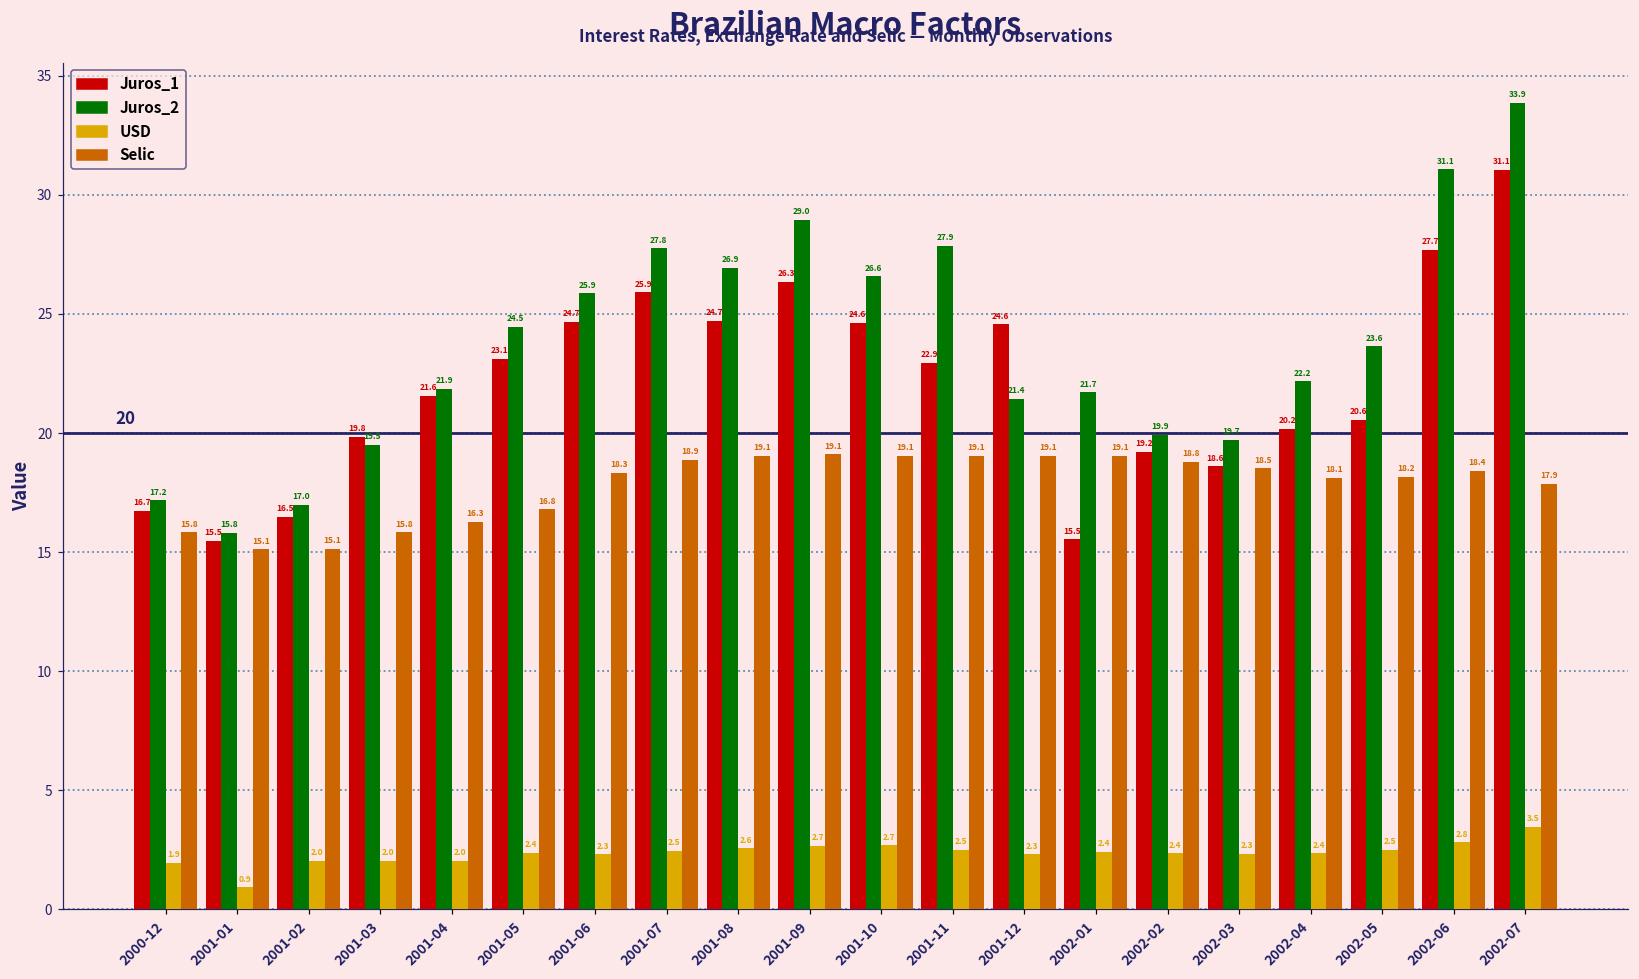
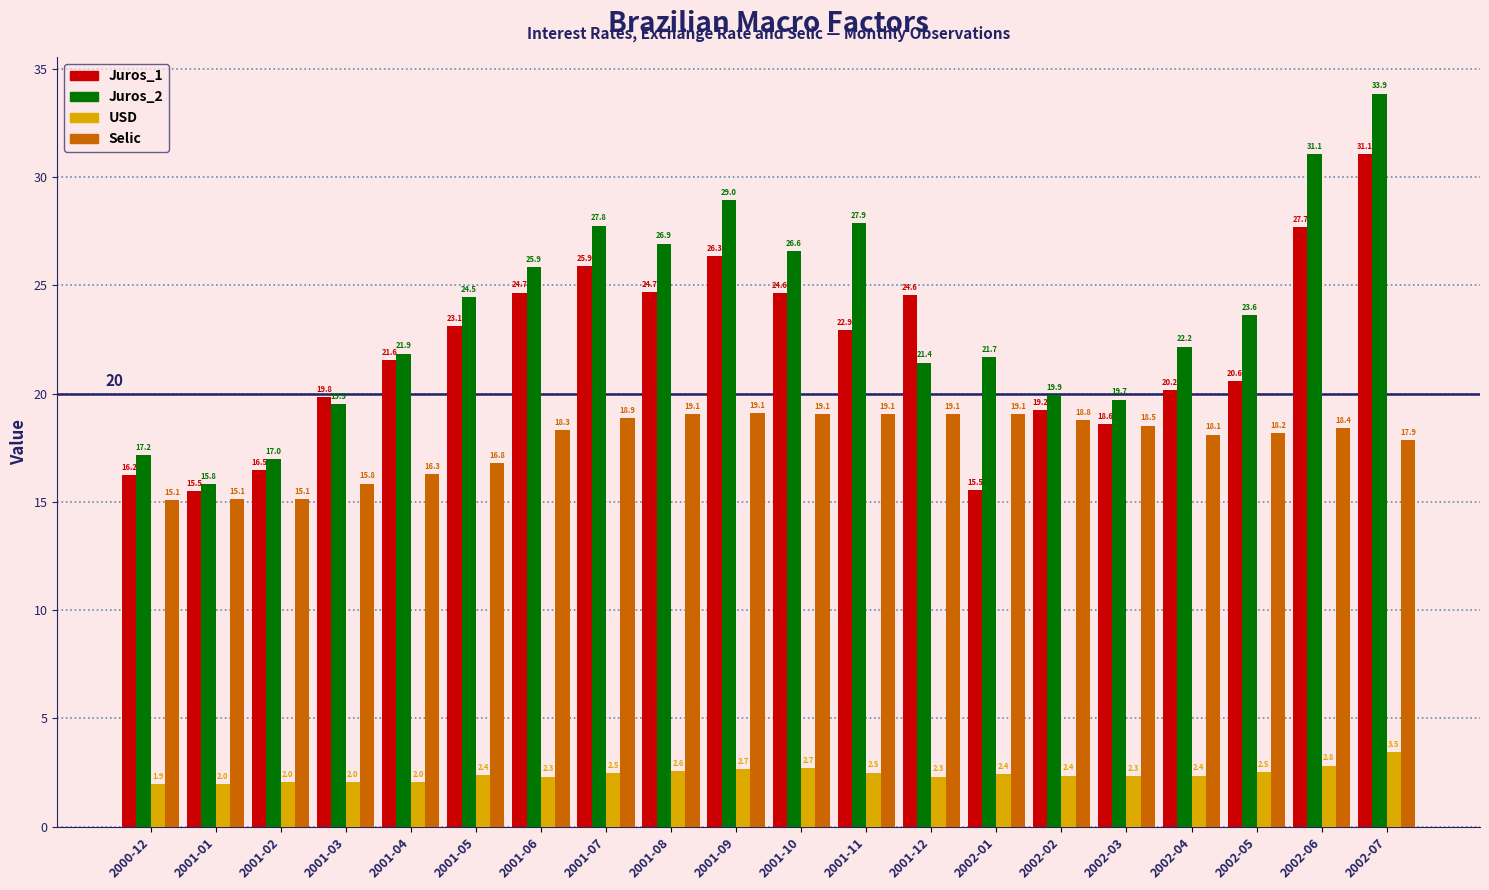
  {
    "Juros_1": {
-     "2000-12": 16.7,
+     "2000-12": 16.2,
      "2001-01": 15.5,
      "2001-02": 16.5,
      "2001-03": 19.8,
      "2001-04": 21.6,
      "2001-05": 23.1,
      "2001-06": 24.7,
      "2001-07": 25.9,
      "2001-08": 24.7,
      "2001-09": 26.3,
      "2001-10": 24.6,
      "2001-11": 22.9,
      "2001-12": 24.6,
      "2002-01": 15.5,
      "2002-02": 19.2,
      "2002-03": 18.6,
      "2002-04": 20.2,
      "2002-05": 20.6,
      "2002-06": 27.7,
      "2002-07": 31.1
    },
    "Juros_2": {
      "2000-12": 17.2,
      "2001-01": 15.8,
      "2001-02": 17.0,
      "2001-03": 19.5,
      "2001-04": 21.9,
      "2001-05": 24.5,
      "2001-06": 25.9,
      "2001-07": 27.8,
      "2001-08": 26.9,
      "2001-09": 29.0,
      "2001-10": 26.6,
      "2001-11": 27.9,
      "2001-12": 21.4,
      "2002-01": 21.7,
      "2002-02": 19.9,
      "2002-03": 19.7,
      "2002-04": 22.2,
      "2002-05": 23.6,
      "2002-06": 31.1,
      "2002-07": 33.9
    },
    "USD": {
      "2000-12": 1.9,
-     "2001-01": 0.9,
+     "2001-01": 2.0,
      "2001-02": 2.0,
      "2001-03": 2.0,
      "2001-04": 2.0,
      "2001-05": 2.4,
      "2001-06": 2.3,
      "2001-07": 2.5,
      "2001-08": 2.6,
      "2001-09": 2.7,
      "2001-10": 2.7,
      "2001-11": 2.5,
      "2001-12": 2.3,
      "2002-01": 2.4,
      "2002-02": 2.4,
      "2002-03": 2.3,
      "2002-04": 2.4,
      "2002-05": 2.5,
      "2002-06": 2.8,
      "2002-07": 3.5
    },
    "Selic": {
-     "2000-12": 15.8,
+     "2000-12": 15.1,
      "2001-01": 15.1,
      "2001-02": 15.1,
      "2001-03": 15.8,
      "2001-04": 16.3,
      "2001-05": 16.8,
      "2001-06": 18.3,
      "2001-07": 18.9,
      "2001-08": 19.1,
      "2001-09": 19.1,
      "2001-10": 19.1,
      "2001-11": 19.1,
      "2001-12": 19.1,
      "2002-01": 19.1,
      "2002-02": 18.8,
      "2002-03": 18.5,
      "2002-04": 18.1,
      "2002-05": 18.2,
      "2002-06": 18.4,
      "2002-07": 17.9
    }
  }
